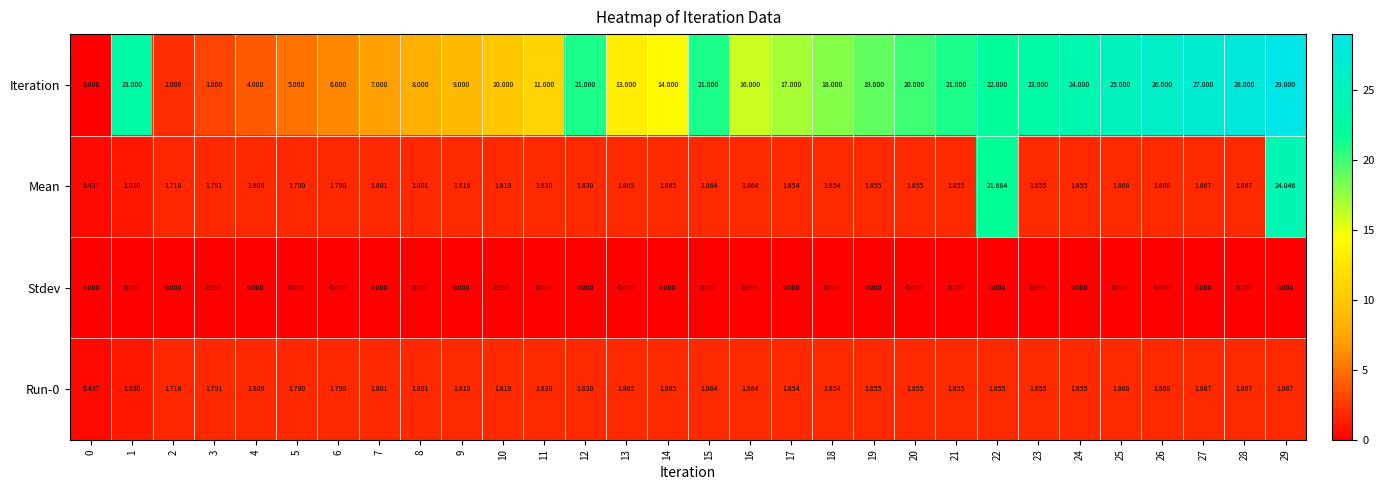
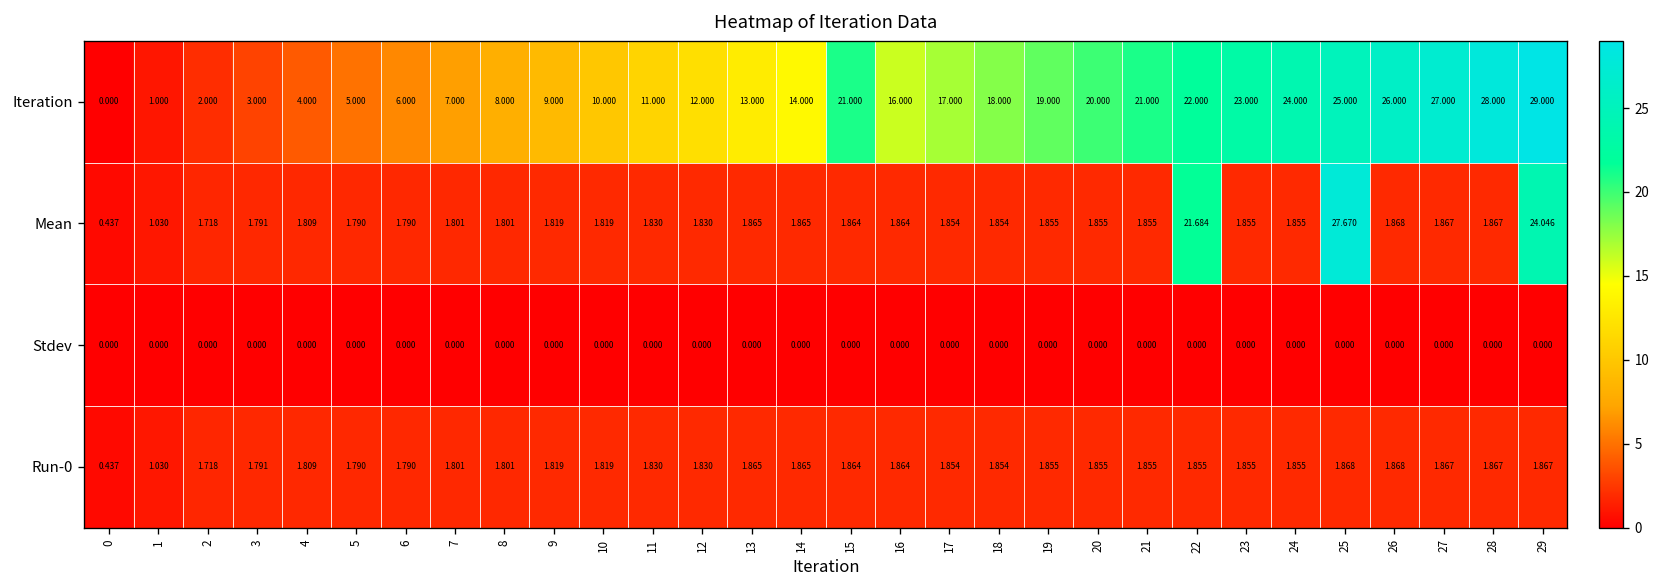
  {
    "Iteration": {
      "0": 0.000,
-     "1": 23.000,
+     "1": 1.000,
      "2": 2.000,
      "3": 3.000,
      "4": 4.000,
      "5": 5.000,
      "6": 6.000,
      "7": 7.000,
      "8": 8.000,
      "9": 9.000,
      "10": 10.000,
      "11": 11.000,
-     "12": 21.000,
+     "12": 12.000,
      "13": 13.000,
      "14": 14.000,
      "15": 21.000,
      "16": 16.000,
      "17": 17.000,
      "18": 18.000,
      "19": 19.000,
      "20": 20.000,
      "21": 21.000,
      "22": 22.000,
      "23": 23.000,
      "24": 24.000,
      "25": 25.000,
      "26": 26.000,
      "27": 27.000,
      "28": 28.000,
      "29": 29.000
    },
    "Mean": {
      "0": 0.437,
      "1": 1.030,
      "2": 1.718,
      "3": 1.791,
      "4": 1.809,
      "5": 1.790,
      "6": 1.790,
      "7": 1.801,
      "8": 1.801,
      "9": 1.819,
      "10": 1.819,
      "11": 1.830,
      "12": 1.830,
      "13": 1.865,
      "14": 1.865,
      "15": 1.864,
      "16": 1.864,
      "17": 1.854,
      "18": 1.854,
      "19": 1.855,
      "20": 1.855,
      "21": 1.855,
      "22": 21.684,
      "23": 1.855,
      "24": 1.855,
-     "25": 1.868,
+     "25": 27.670,
      "26": 1.868,
      "27": 1.867,
      "28": 1.867,
      "29": 24.046
    },
    "Stdev": {
      "0": 0.000,
      "1": 0.000,
      "2": 0.000,
      "3": 0.000,
      "4": 0.000,
      "5": 0.000,
      "6": 0.000,
      "7": 0.000,
      "8": 0.000,
      "9": 0.000,
      "10": 0.000,
      "11": 0.000,
      "12": 0.000,
      "13": 0.000,
      "14": 0.000,
      "15": 0.000,
      "16": 0.000,
      "17": 0.000,
      "18": 0.000,
      "19": 0.000,
      "20": 0.000,
      "21": 0.000,
      "22": 0.000,
      "23": 0.000,
      "24": 0.000,
      "25": 0.000,
      "26": 0.000,
      "27": 0.000,
      "28": 0.000,
      "29": 0.000
    },
    "Run-0": {
      "0": 0.437,
      "1": 1.030,
      "2": 1.718,
      "3": 1.791,
      "4": 1.809,
      "5": 1.790,
      "6": 1.790,
      "7": 1.801,
      "8": 1.801,
      "9": 1.819,
      "10": 1.819,
      "11": 1.830,
      "12": 1.830,
      "13": 1.865,
      "14": 1.865,
      "15": 1.864,
      "16": 1.864,
      "17": 1.854,
      "18": 1.854,
      "19": 1.855,
      "20": 1.855,
      "21": 1.855,
      "22": 1.855,
      "23": 1.855,
      "24": 1.855,
      "25": 1.868,
      "26": 1.868,
      "27": 1.867,
      "28": 1.867,
      "29": 1.867
    }
  }
